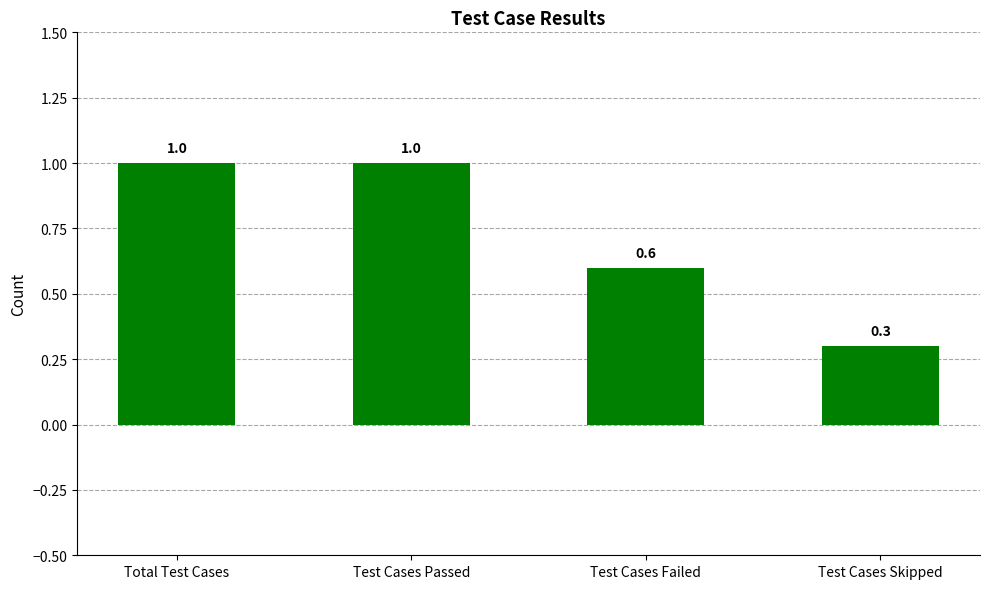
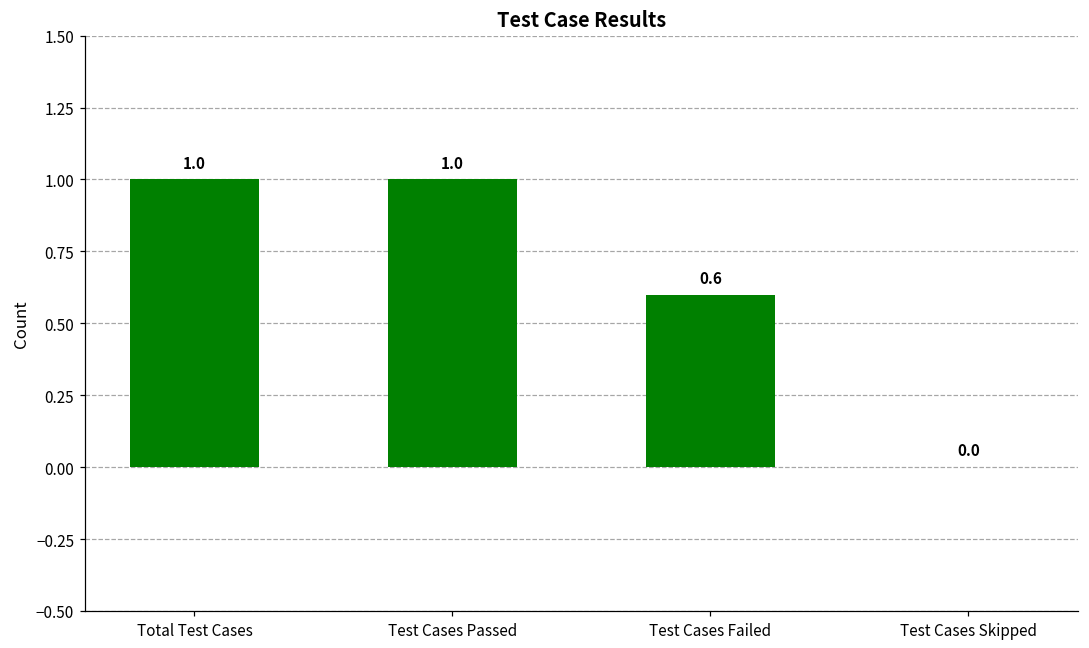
  {
    "Total Test Cases": 1.0,
    "Test Cases Passed": 1.0,
    "Test Cases Failed": 0.6,
-   "Test Cases Skipped": 0.3
+   "Test Cases Skipped": 0.0
  }
